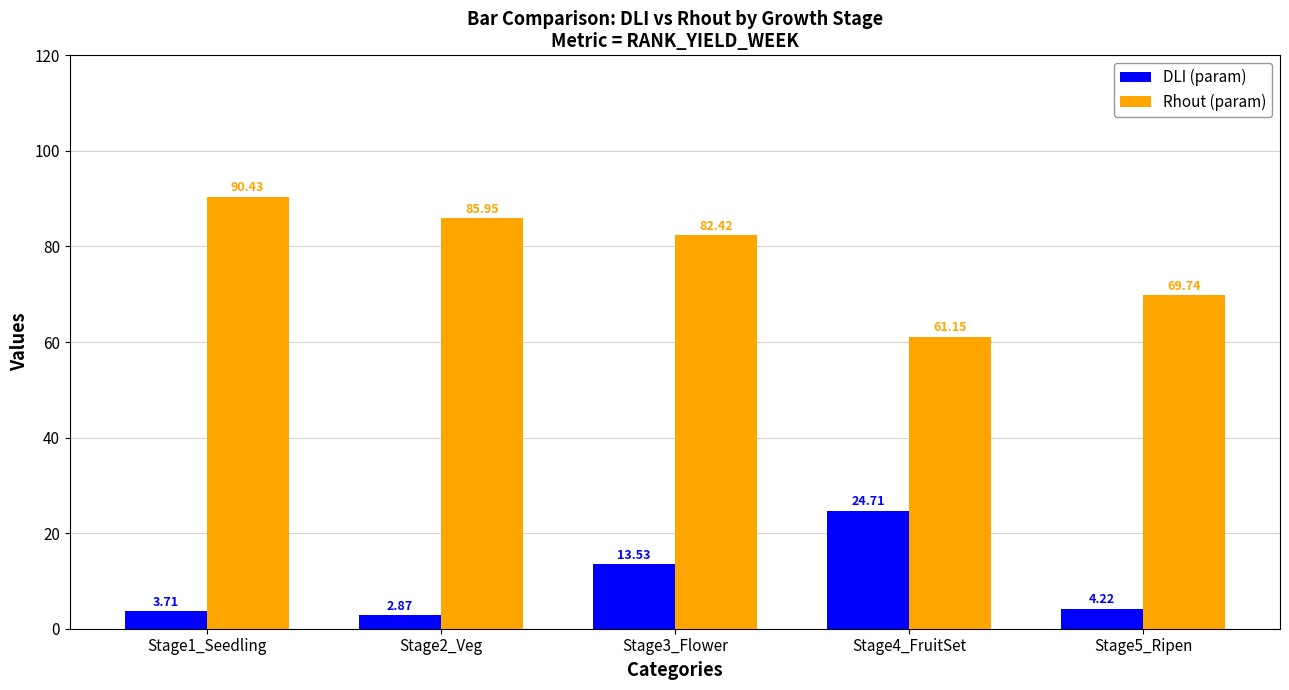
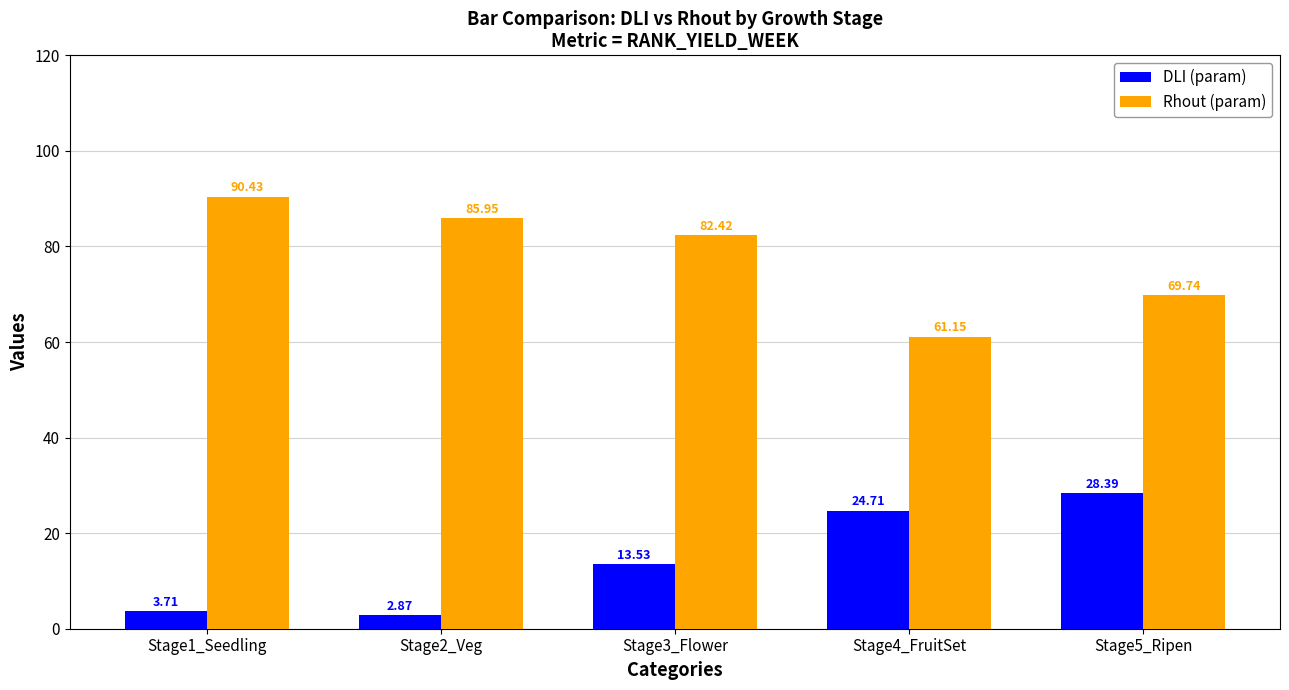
  {
    "DLI (param)": {
      "Stage1_Seedling": 3.71,
      "Stage2_Veg": 2.87,
      "Stage3_Flower": 13.53,
      "Stage4_FruitSet": 24.71,
-     "Stage5_Ripen": 4.22
+     "Stage5_Ripen": 28.39
    },
    "Rhout (param)": {
      "Stage1_Seedling": 90.43,
      "Stage2_Veg": 85.95,
      "Stage3_Flower": 82.42,
      "Stage4_FruitSet": 61.15,
      "Stage5_Ripen": 69.74
    }
  }
